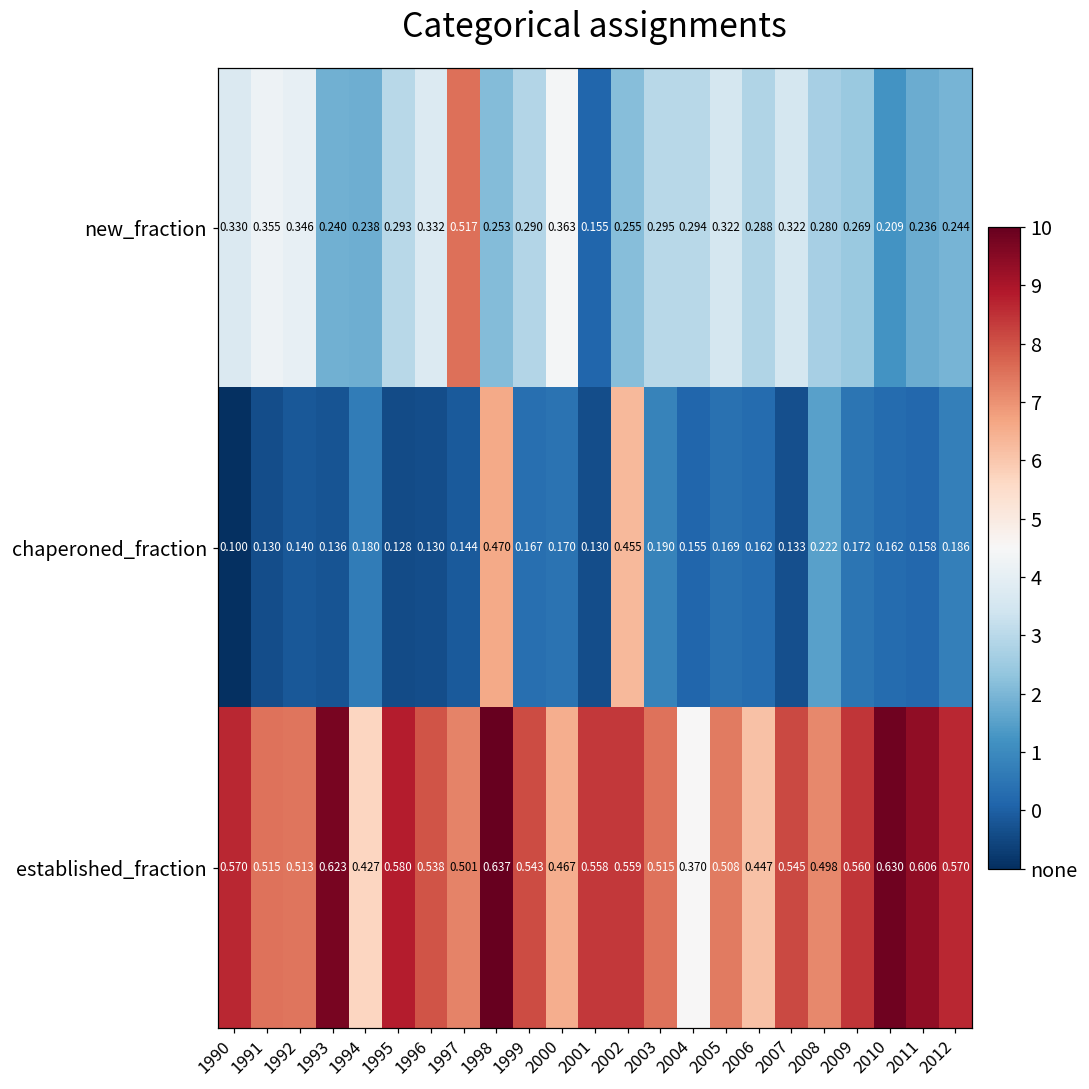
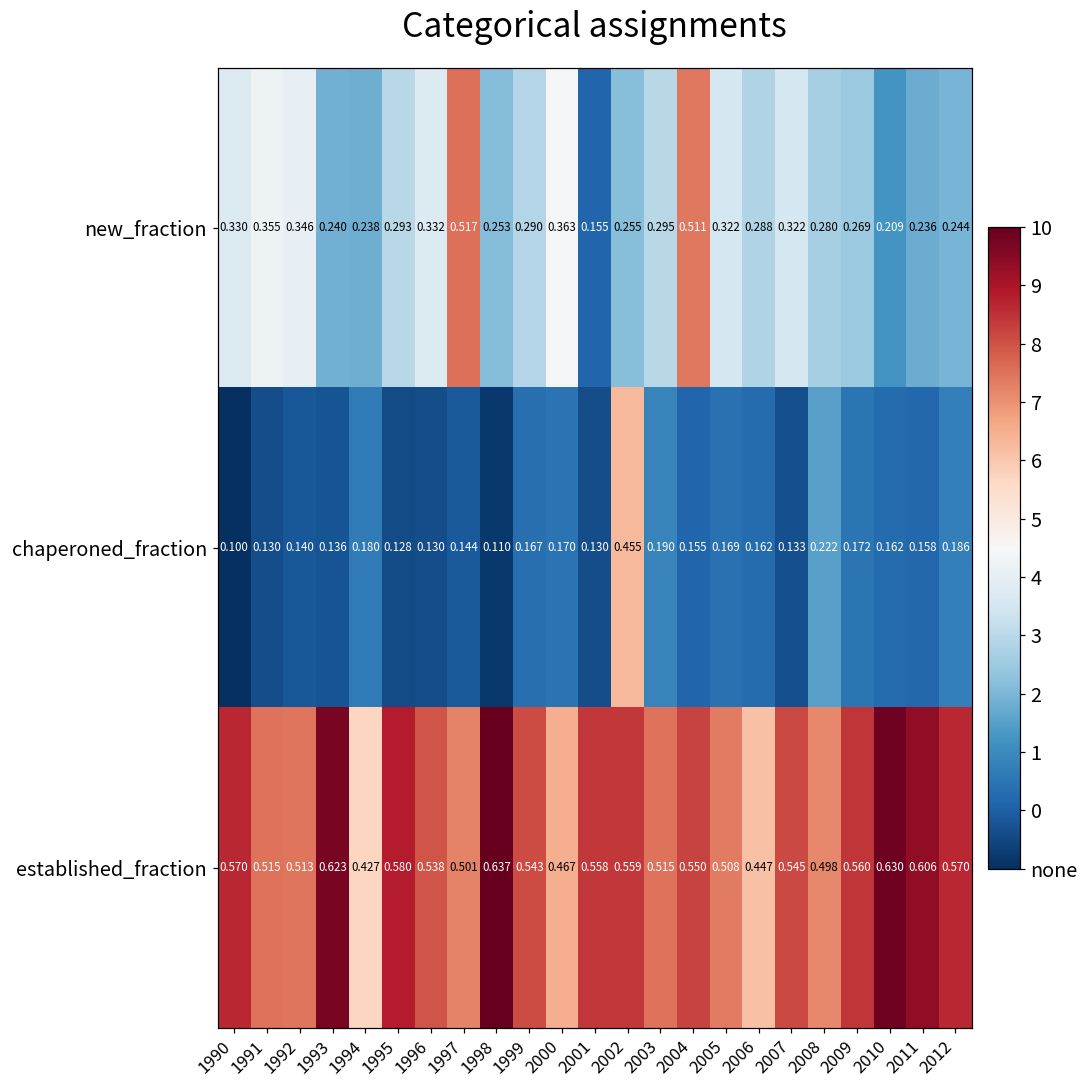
  {
    "new_fraction": {
      "1990": 0.330,
      "1991": 0.355,
      "1992": 0.346,
      "1993": 0.240,
      "1994": 0.238,
      "1995": 0.293,
      "1996": 0.332,
      "1997": 0.517,
      "1998": 0.253,
      "1999": 0.290,
      "2000": 0.363,
      "2001": 0.155,
      "2002": 0.255,
      "2003": 0.295,
-     "2004": 0.294,
+     "2004": 0.511,
      "2005": 0.322,
      "2006": 0.288,
      "2007": 0.322,
      "2008": 0.280,
      "2009": 0.269,
      "2010": 0.209,
      "2011": 0.236,
      "2012": 0.244
    },
    "chaperoned_fraction": {
      "1990": 0.100,
      "1991": 0.130,
      "1992": 0.140,
      "1993": 0.136,
      "1994": 0.180,
      "1995": 0.128,
      "1996": 0.130,
      "1997": 0.144,
-     "1998": 0.470,
+     "1998": 0.110,
      "1999": 0.167,
      "2000": 0.170,
      "2001": 0.130,
      "2002": 0.455,
      "2003": 0.190,
      "2004": 0.155,
      "2005": 0.169,
      "2006": 0.162,
      "2007": 0.133,
      "2008": 0.222,
      "2009": 0.172,
      "2010": 0.162,
      "2011": 0.158,
      "2012": 0.186
    },
    "established_fraction": {
      "1990": 0.570,
      "1991": 0.515,
      "1992": 0.513,
      "1993": 0.623,
      "1994": 0.427,
      "1995": 0.580,
      "1996": 0.538,
      "1997": 0.501,
      "1998": 0.637,
      "1999": 0.543,
      "2000": 0.467,
      "2001": 0.558,
      "2002": 0.559,
      "2003": 0.515,
-     "2004": 0.370,
+     "2004": 0.550,
      "2005": 0.508,
      "2006": 0.447,
      "2007": 0.545,
      "2008": 0.498,
      "2009": 0.560,
      "2010": 0.630,
      "2011": 0.606,
      "2012": 0.570
    }
  }
